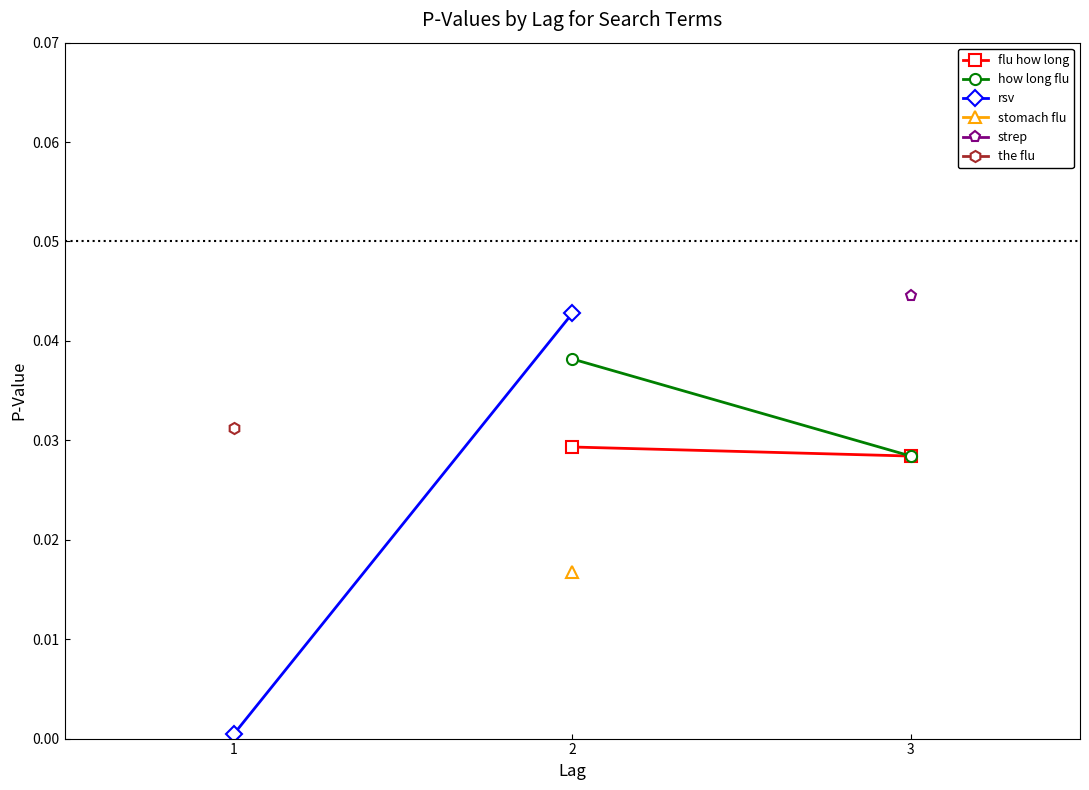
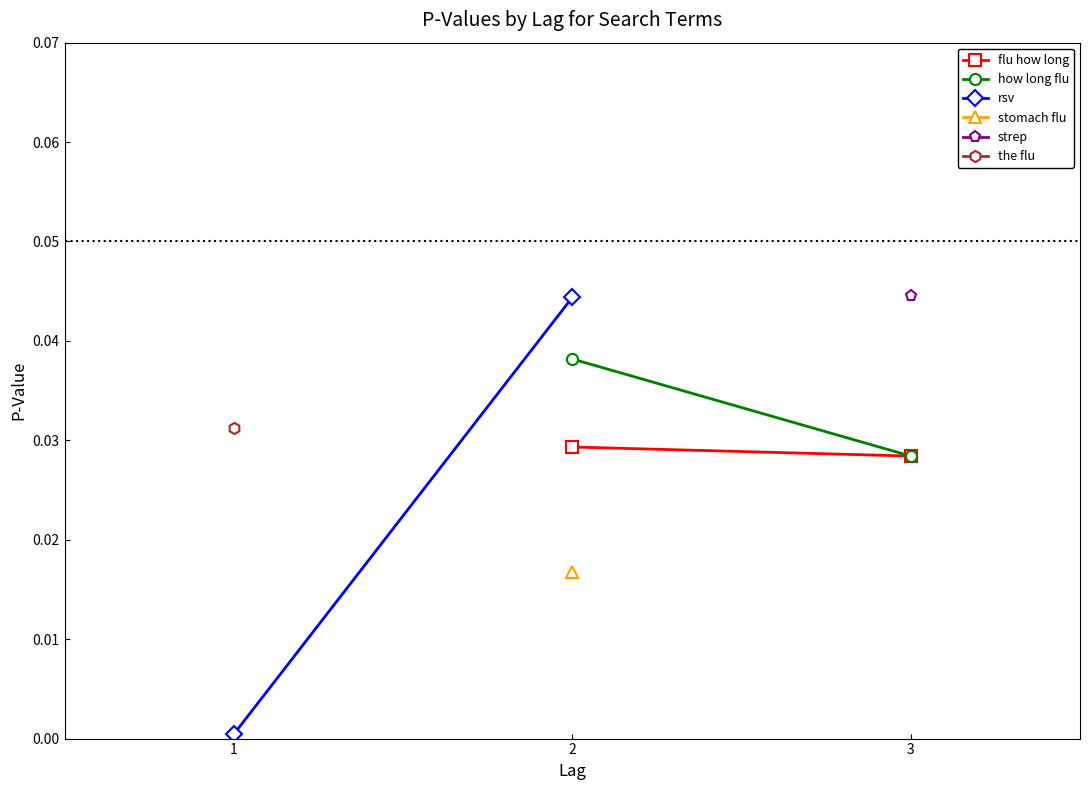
  {
    "flu how long": {
      "2": 0.029
    },
    "how long flu": {
      "2": 0.038
    },
    "rsv": {
      "1": 0.000,
-     "2": 0.043
+     "2": 0.044
    },
    "stomach flu": {
      "2": 0.017
    },
    "strep": {
      "3": 0.045
    },
    "the flu": {
      "1": 0.031
    }
  }
